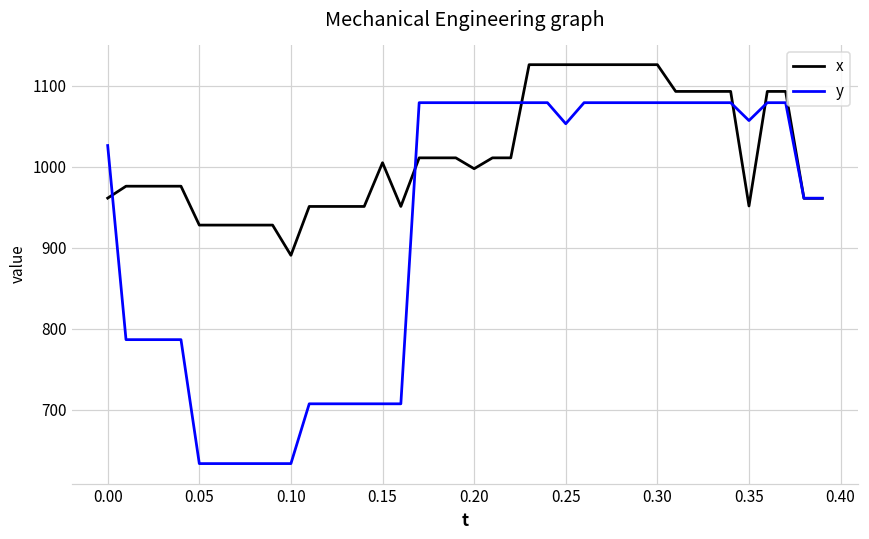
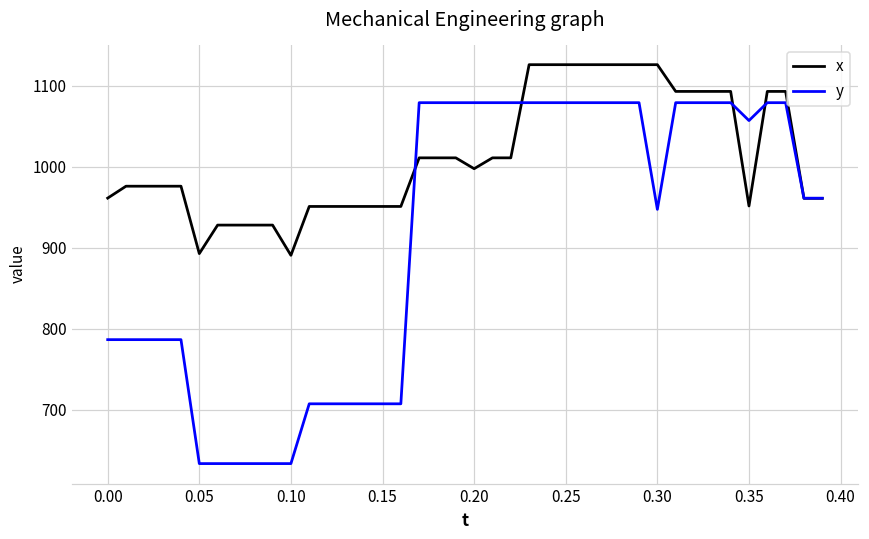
  {
    "x": {
      "0.00": 960,
-     "0.05": 930,
+     "0.05": 890,
      "0.10": 890,
-     "0.15": 1010,
+     "0.15": 950,
      "0.20": 1000,
      "0.25": 1130,
      "0.30": 1130,
      "0.35": 950
    },
    "y": {
-     "0.00": 1030,
+     "0.00": 790,
      "0.05": 630,
      "0.10": 630,
      "0.15": 710,
      "0.20": 1080,
-     "0.25": 1050,
-     "0.30": 1080,
+     "0.25": 1080,
+     "0.30": 950,
      "0.35": 1060
    }
  }
